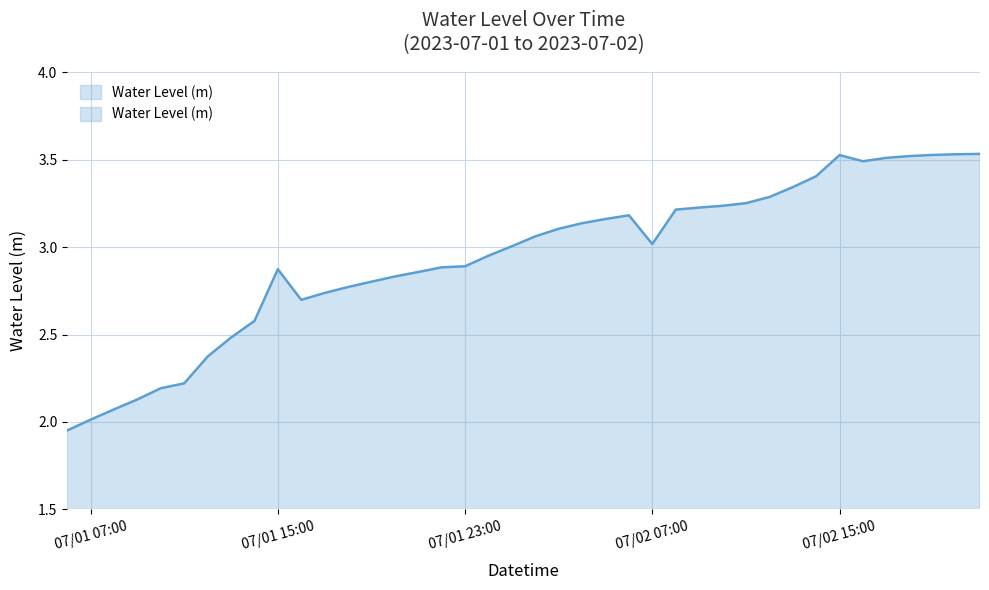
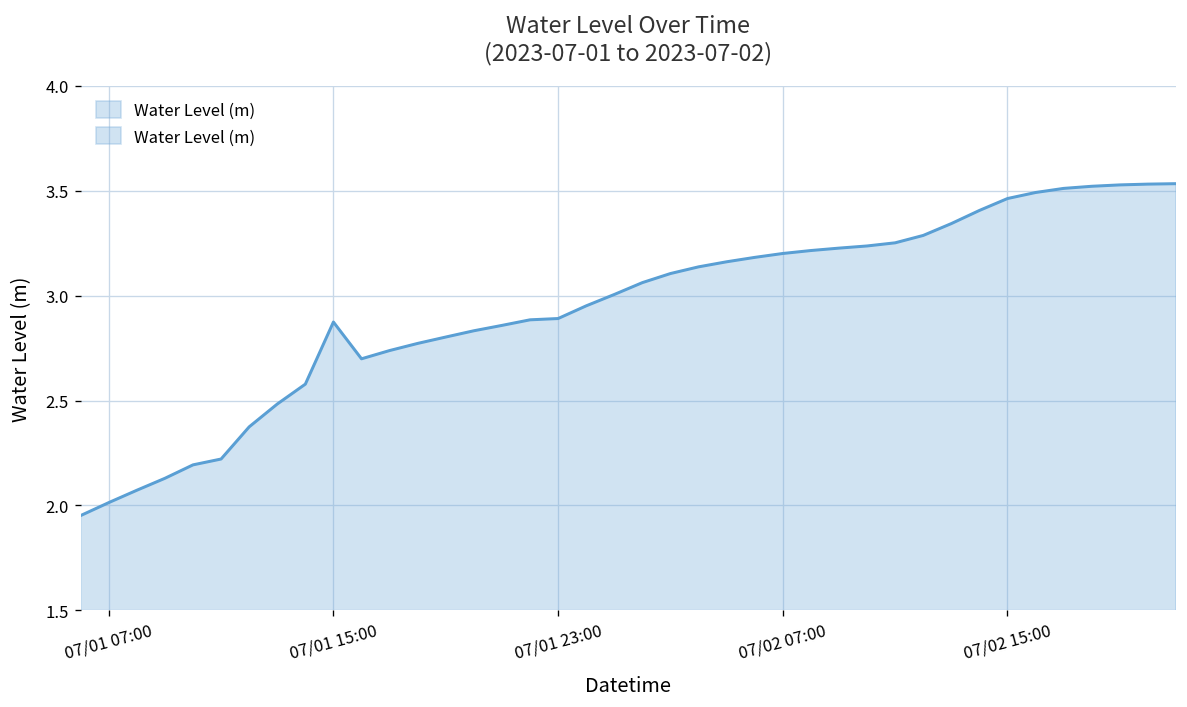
  {
    "07/01 07:00": 2.01,
    "07/01 15:00": 2.87,
    "07/01 23:00": 2.89,
-   "07/02 07:00": 3.02,
-   "07/02 15:00": 3.53
+   "07/02 07:00": 3.20,
+   "07/02 15:00": 3.46
  }
